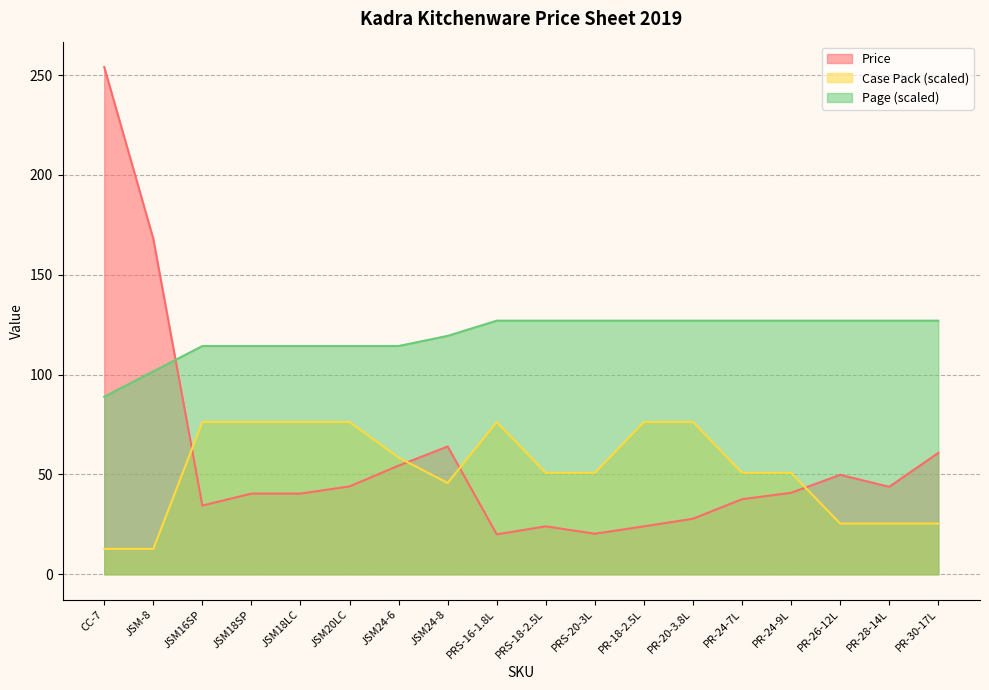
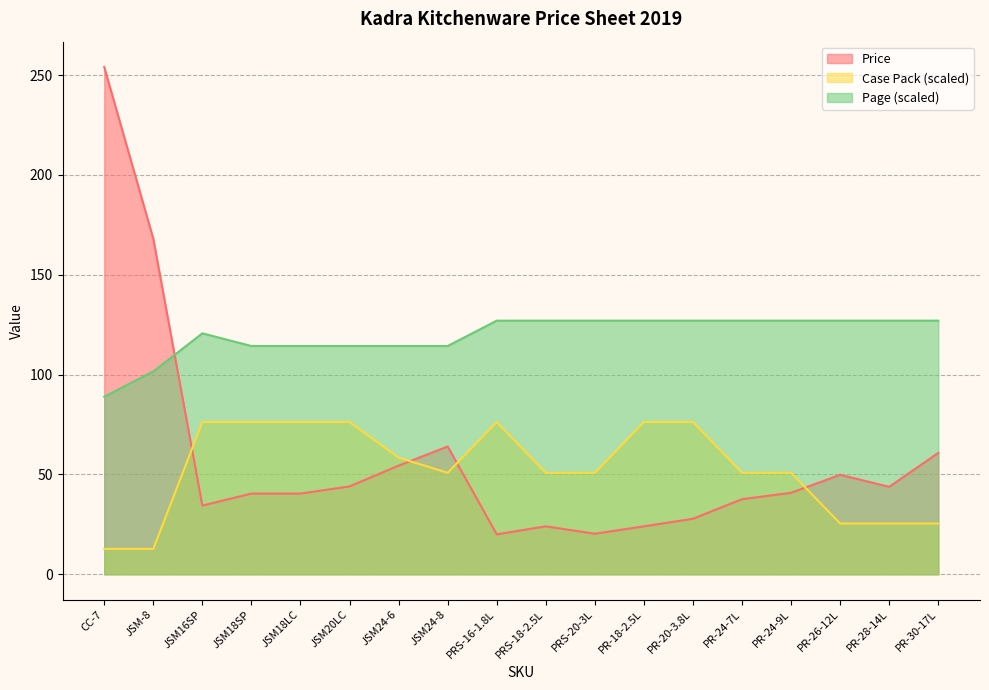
  {
    "Price": {
      "CC-7": 254,
      "JSM-8": 168,
      "JSM16SP": 34,
      "JSM18SP": 40,
      "JSM18LC": 40,
      "JSM20LC": 44,
      "JSM24-6": 54,
      "JSM24-8": 64,
      "PRS-16-1.8L": 20,
      "PRS-18-2.5L": 24,
      "PRS-20-3L": 20,
      "PR-18-2.5L": 24,
      "PR-20-3.8L": 28,
      "PR-24-7L": 38,
      "PR-24-9L": 41,
      "PR-26-12L": 50,
      "PR-28-14L": 44,
      "PR-30-17L": 61
    },
    "Case Pack (scaled)": {
      "CC-7": 13,
      "JSM-8": 13,
      "JSM16SP": 76,
      "JSM18SP": 76,
      "JSM18LC": 76,
      "JSM20LC": 76,
      "JSM24-6": 58,
-     "JSM24-8": 46,
+     "JSM24-8": 51,
      "PRS-16-1.8L": 76,
      "PRS-18-2.5L": 51,
      "PRS-20-3L": 51,
      "PR-18-2.5L": 76,
      "PR-20-3.8L": 76,
      "PR-24-7L": 51,
      "PR-24-9L": 51,
      "PR-26-12L": 25,
      "PR-28-14L": 25,
      "PR-30-17L": 25
    },
    "Page (scaled)": {
      "CC-7": 89,
      "JSM-8": 102,
-     "JSM16SP": 114,
+     "JSM16SP": 121,
      "JSM18SP": 114,
      "JSM18LC": 114,
      "JSM20LC": 114,
      "JSM24-6": 114,
-     "JSM24-8": 119,
+     "JSM24-8": 114,
      "PRS-16-1.8L": 127,
      "PRS-18-2.5L": 127,
      "PRS-20-3L": 127,
      "PR-18-2.5L": 127,
      "PR-20-3.8L": 127,
      "PR-24-7L": 127,
      "PR-24-9L": 127,
      "PR-26-12L": 127,
      "PR-28-14L": 127,
      "PR-30-17L": 127
    }
  }
